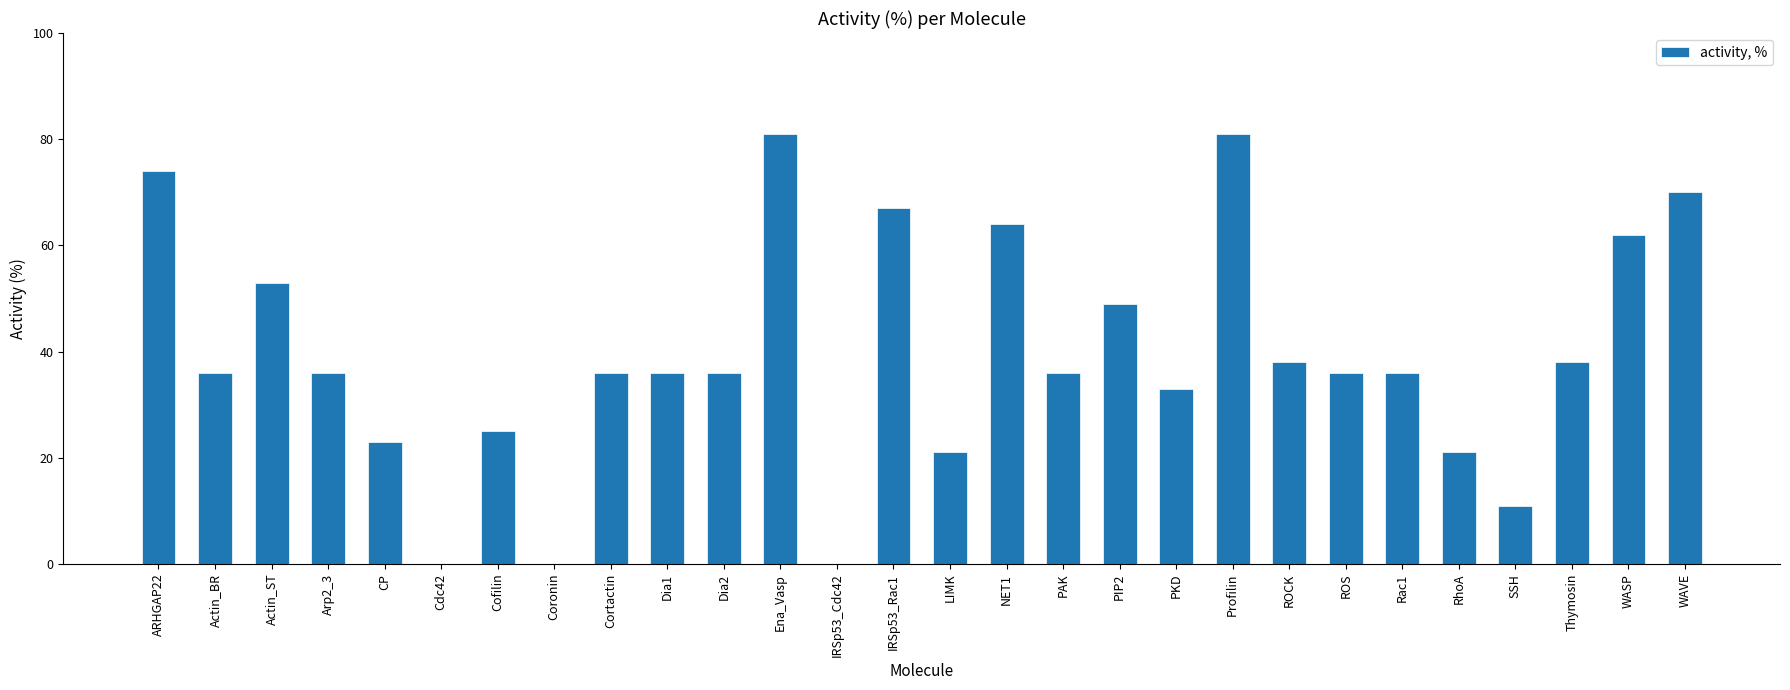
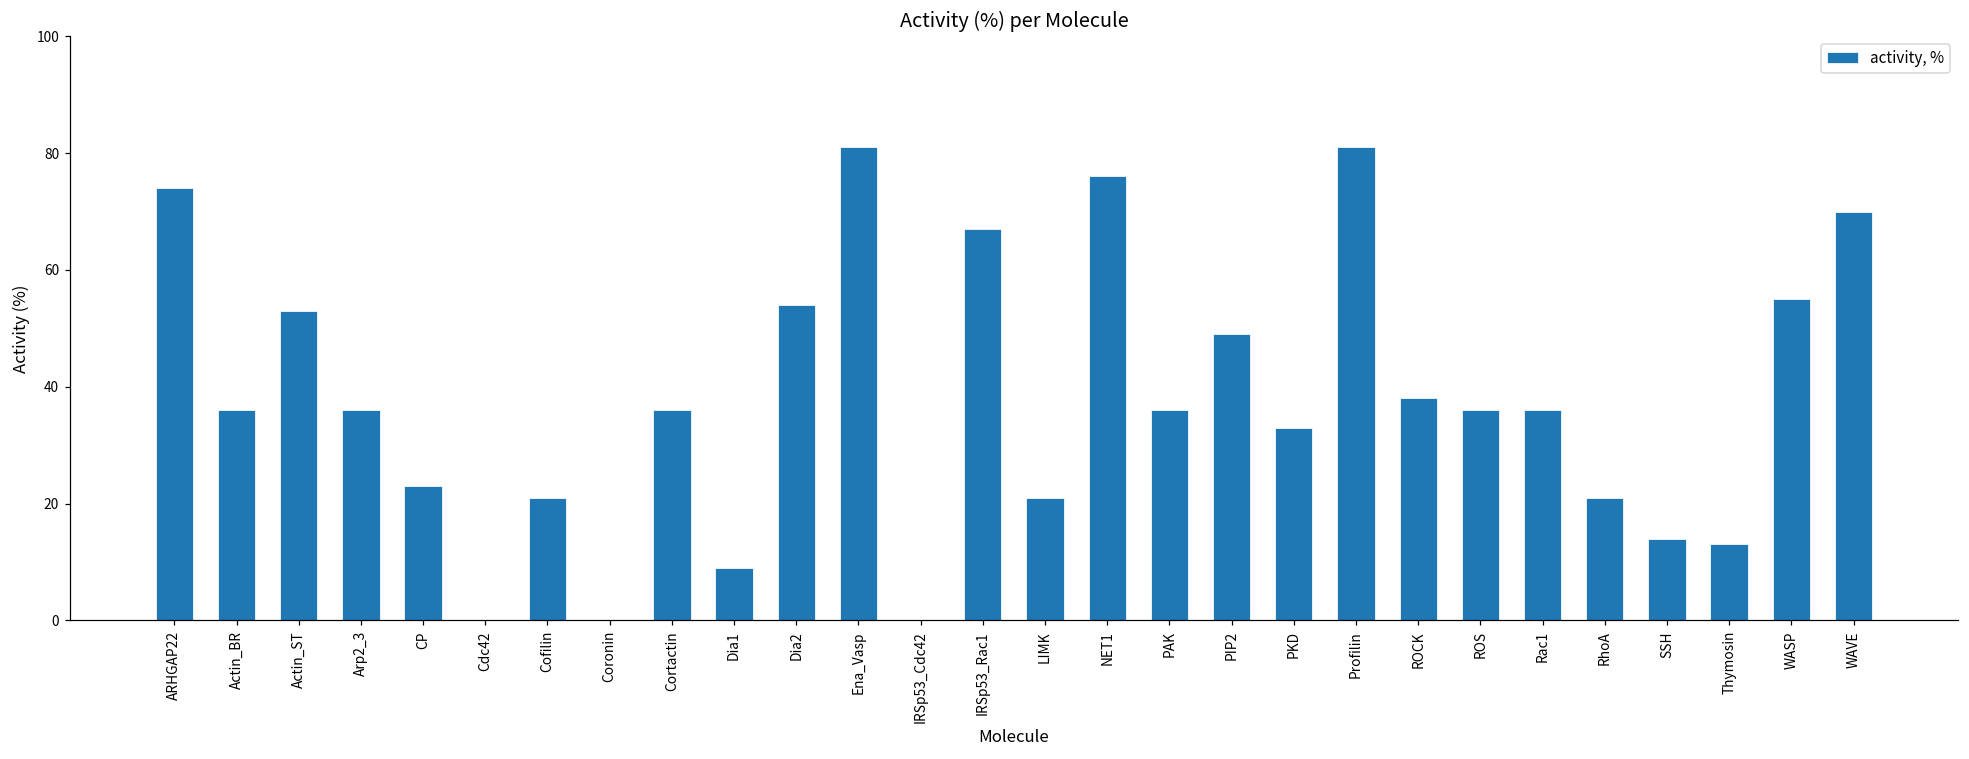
  {
    "ARHGAP22": 74,
    "Actin_BR": 36,
    "Actin_ST": 53,
    "Arp2_3": 36,
    "CP": 23,
    "Cdc42": 0,
-   "Cofilin": 25,
+   "Cofilin": 21,
    "Coronin": 0,
    "Cortactin": 36,
-   "Dia1": 36,
-   "Dia2": 36,
+   "Dia1": 9,
+   "Dia2": 54,
    "Ena_Vasp": 81,
    "IRSp53_Cdc42": 0,
    "IRSp53_Rac1": 67,
    "LIMK": 21,
-   "NET1": 64,
+   "NET1": 76,
    "PAK": 36,
    "PIP2": 49,
    "PKD": 33,
    "Profilin": 81,
    "ROCK": 38,
    "ROS": 36,
    "Rac1": 36,
    "RhoA": 21,
-   "SSH": 11,
-   "Thymosin": 38,
-   "WASP": 62,
+   "SSH": 14,
+   "Thymosin": 13,
+   "WASP": 55,
    "WAVE": 70
  }
